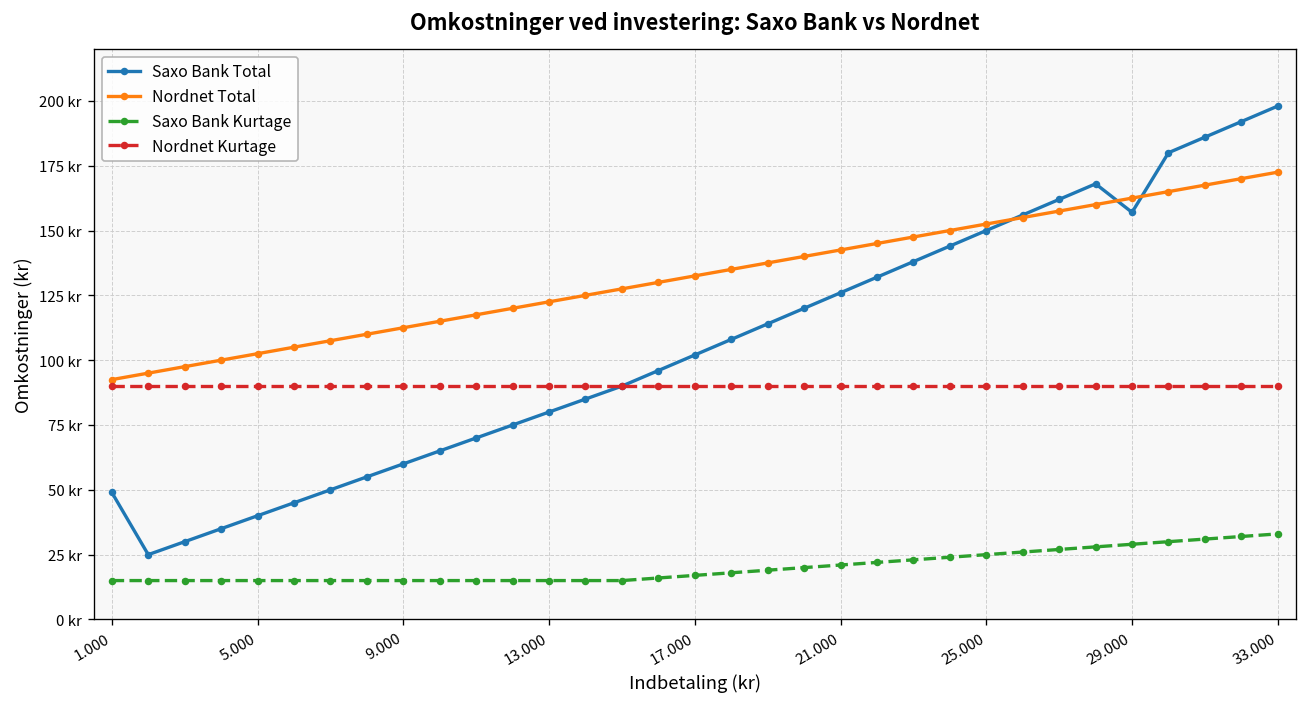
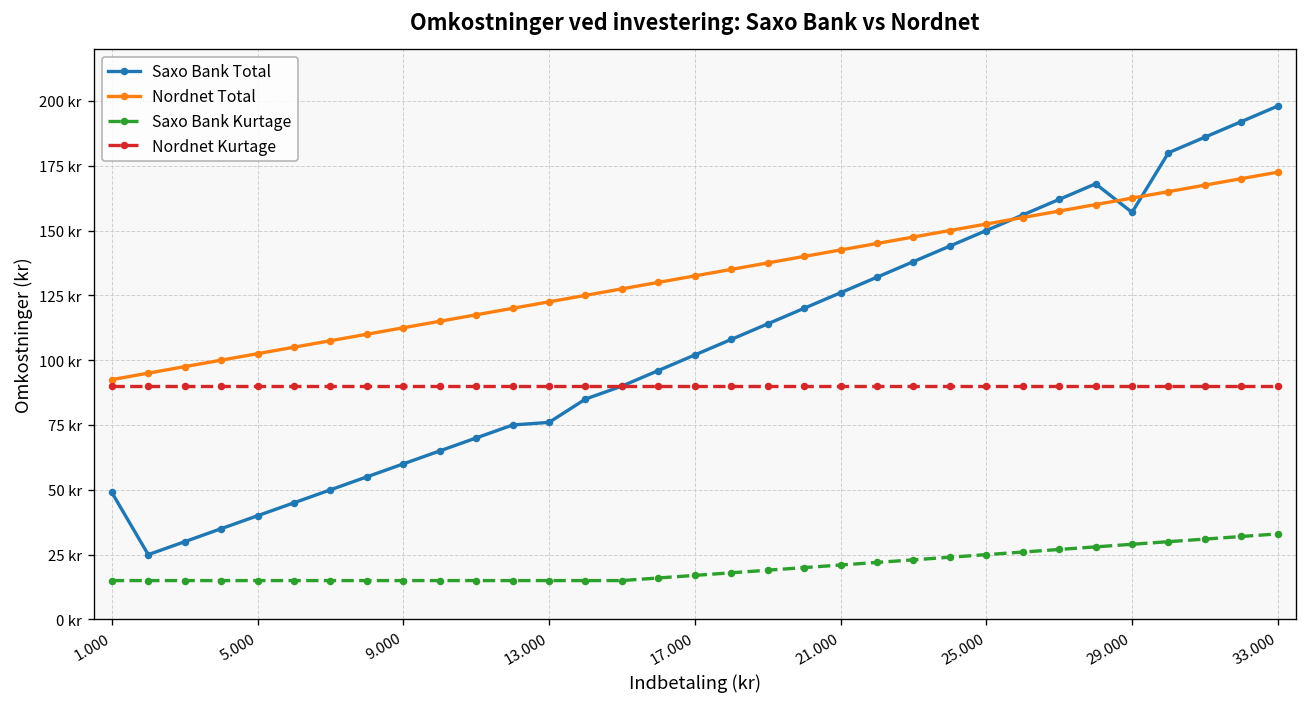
  {
    "Saxo Bank Total": {
      "1.000": "49 kr",
      "5.000": "40 kr",
      "9.000": "60 kr",
-     "13.000": "80 kr",
+     "13.000": "76 kr",
      "17.000": "102 kr",
      "21.000": "126 kr",
      "25.000": "150 kr",
      "29.000": "157 kr",
      "33.000": "198 kr"
    },
    "Nordnet Total": {
      "1.000": "93 kr",
      "5.000": "103 kr",
      "9.000": "113 kr",
      "13.000": "123 kr",
      "17.000": "133 kr",
      "21.000": "143 kr",
      "25.000": "153 kr",
      "29.000": "163 kr",
      "33.000": "173 kr"
    },
    "Saxo Bank Kurtage": {
      "1.000": "15 kr",
      "5.000": "15 kr",
      "9.000": "15 kr",
      "13.000": "15 kr",
      "17.000": "17 kr",
      "21.000": "21 kr",
      "25.000": "25 kr",
      "29.000": "29 kr",
      "33.000": "33 kr"
    },
    "Nordnet Kurtage": {
      "1.000": "90 kr",
      "5.000": "90 kr",
      "9.000": "90 kr",
      "13.000": "90 kr",
      "17.000": "90 kr",
      "21.000": "90 kr",
      "25.000": "90 kr",
      "29.000": "90 kr",
      "33.000": "90 kr"
    }
  }
